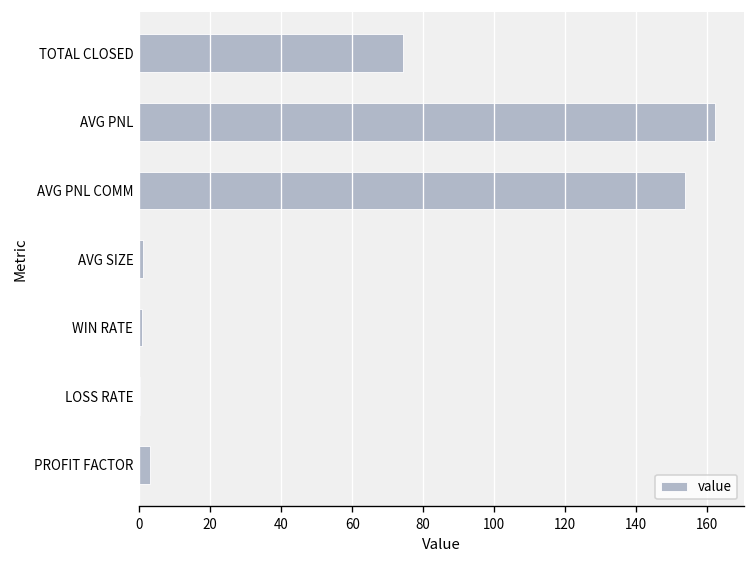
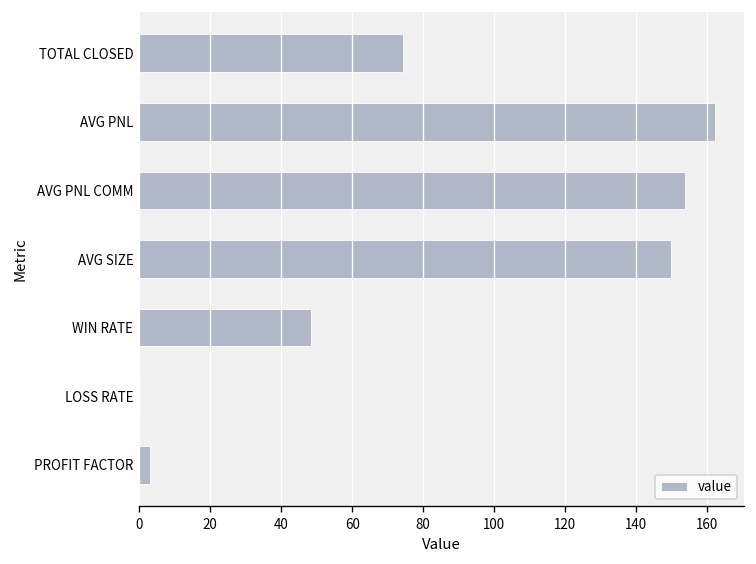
  {
    "TOTAL CLOSED": 74,
    "AVG PNL": 162,
    "AVG PNL COMM": 154,
-   "AVG SIZE": 1,
-   "WIN RATE": 1,
+   "AVG SIZE": 150,
+   "WIN RATE": 48,
    "PROFIT FACTOR": 3
  }
